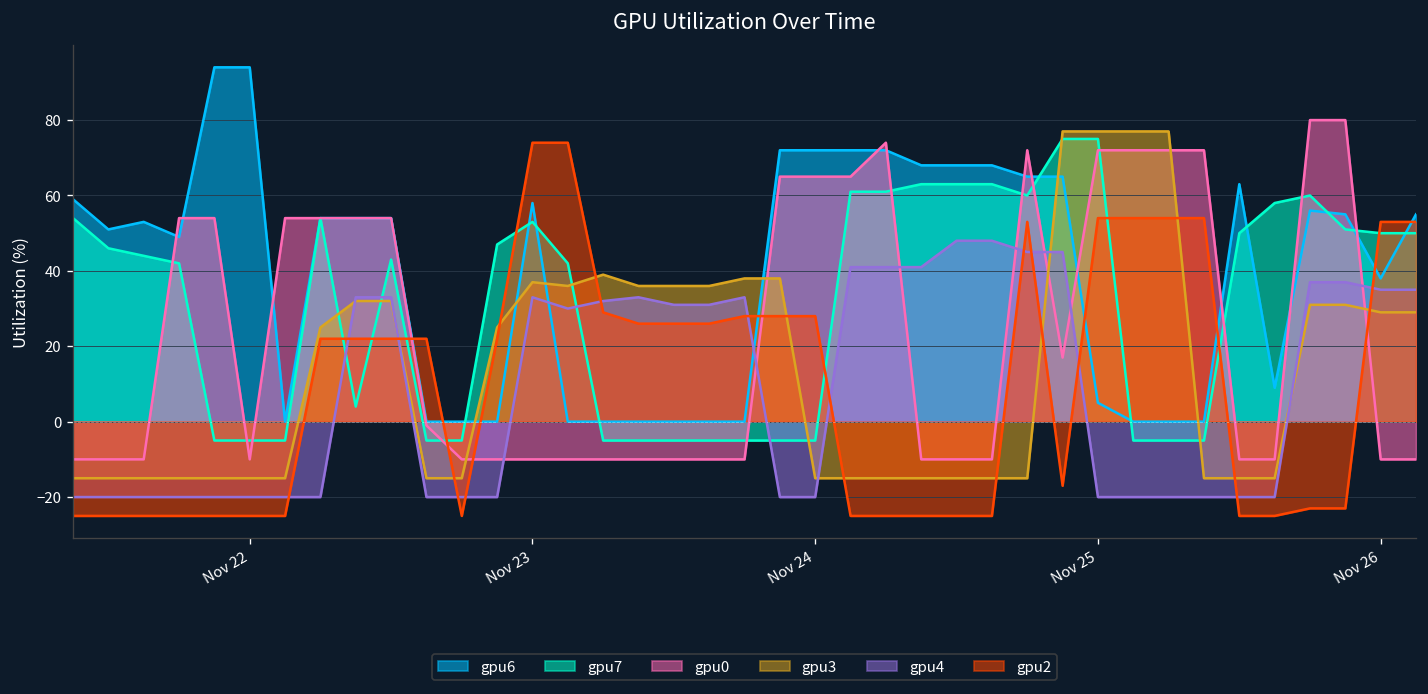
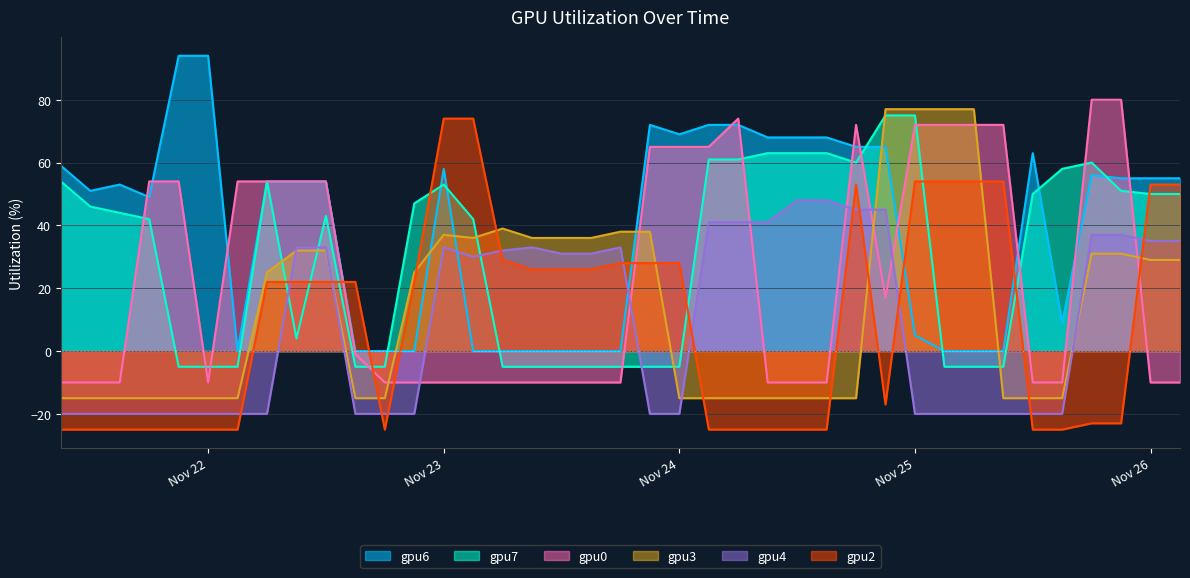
  {
    "gpu6": {
      "Nov 22": 94,
      "Nov 23": 58,
-     "Nov 24": 72,
+     "Nov 24": 69,
      "Nov 25": 5,
-     "Nov 26": 38
+     "Nov 26": 55
    }
  }
